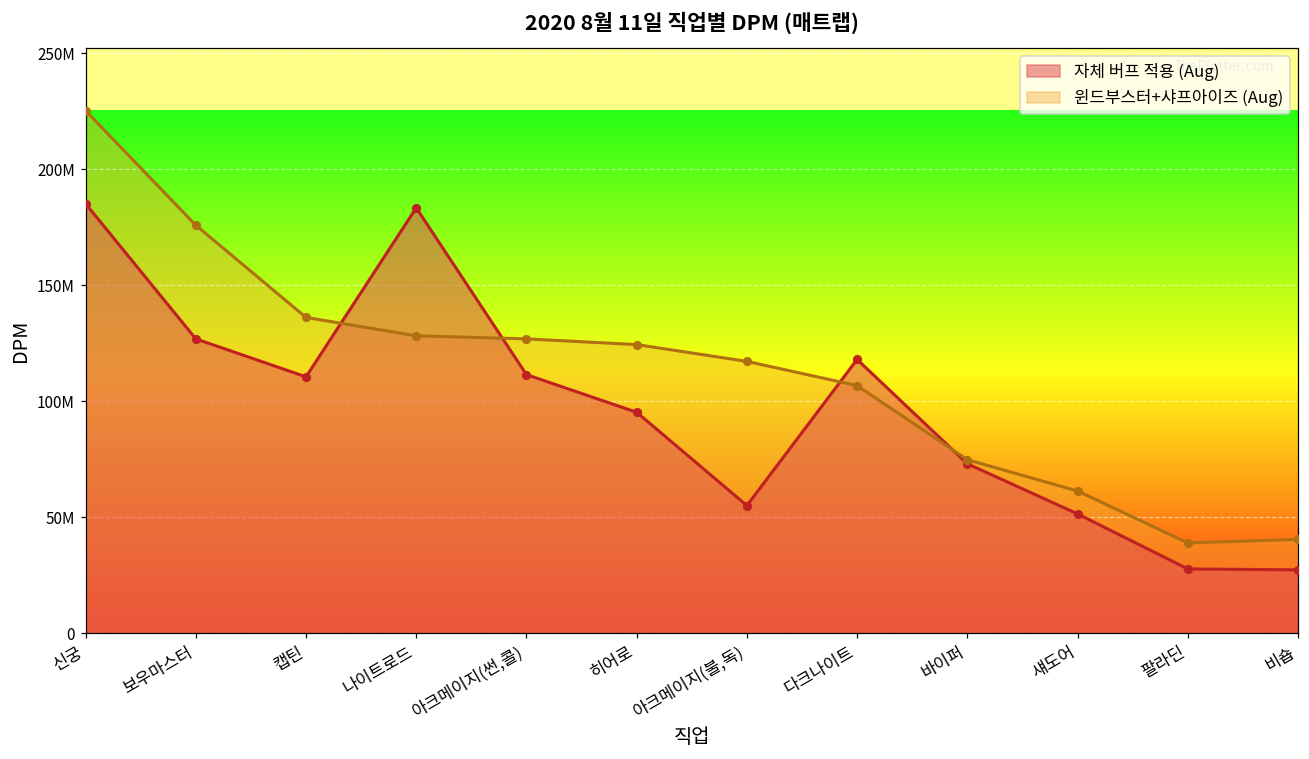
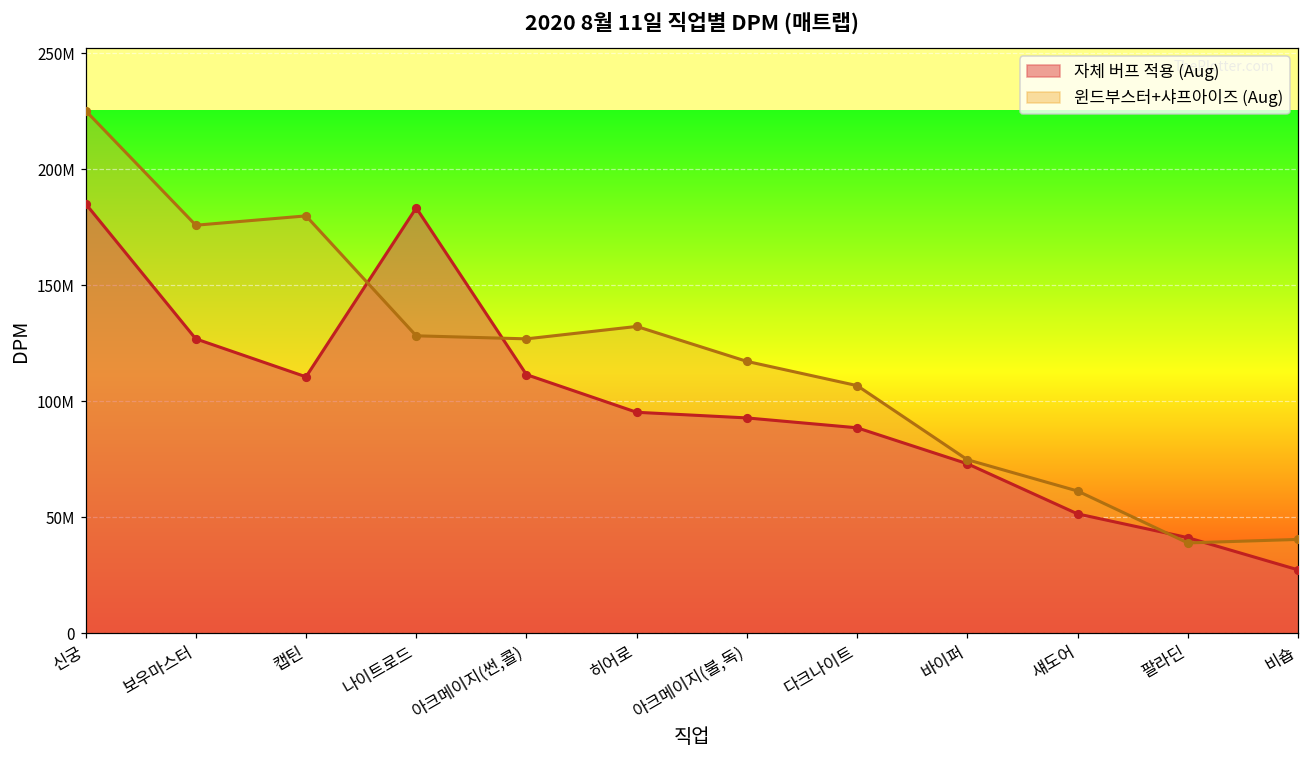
  {
    "자체 버프 적용 (Aug)": {
      "신궁": 185000000,
      "보우마스터": 127000000,
      "캡틴": 111000000,
      "나이트로드": 183000000,
      "아크메이지(썬,콜)": 112000000,
      "히어로": 95000000,
-     "아크메이지(불,독)": 55000000,
-     "다크나이트": 118000000,
+     "아크메이지(불,독)": 93000000,
+     "다크나이트": 89000000,
      "바이퍼": 73000000,
      "섀도어": 51000000,
-     "팔라딘": 28000000,
+     "팔라딘": 41000000,
      "비숍": 27000000
    },
    "윈드부스터+샤프아이즈 (Aug)": {
      "신궁": 225000000,
      "보우마스터": 176000000,
-     "캡틴": 136000000,
+     "캡틴": 180000000,
      "나이트로드": 128000000,
      "아크메이지(썬,콜)": 127000000,
-     "히어로": 124000000,
+     "히어로": 132000000,
      "아크메이지(불,독)": 117000000,
      "다크나이트": 107000000,
      "바이퍼": 75000000,
      "섀도어": 61000000,
      "팔라딘": 39000000,
      "비숍": 40000000
    }
  }
